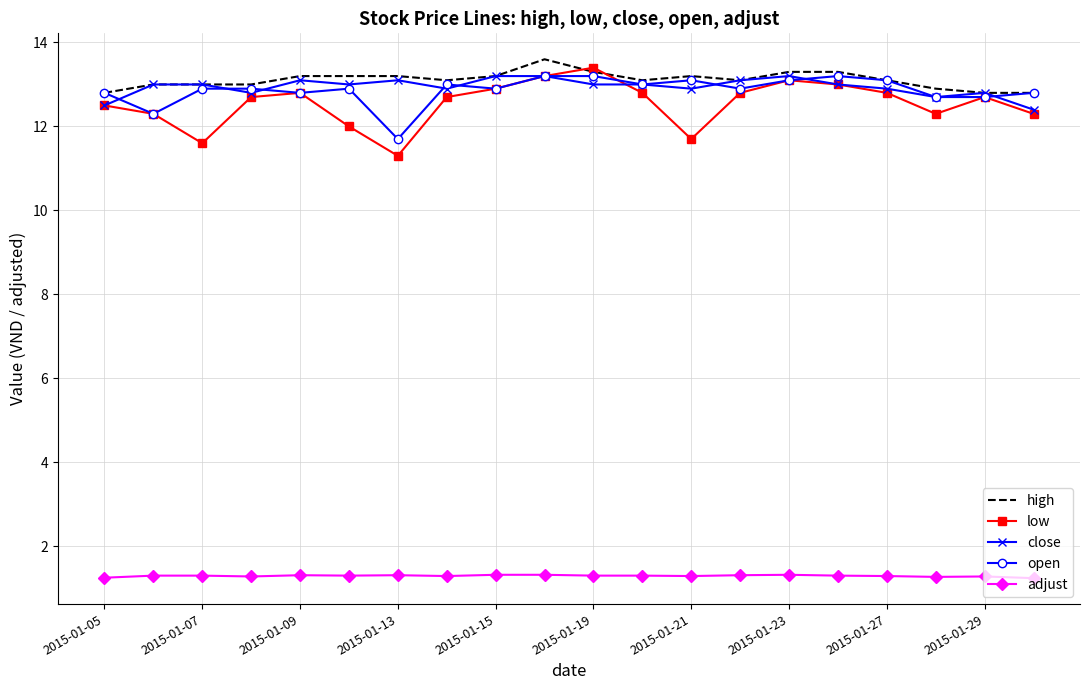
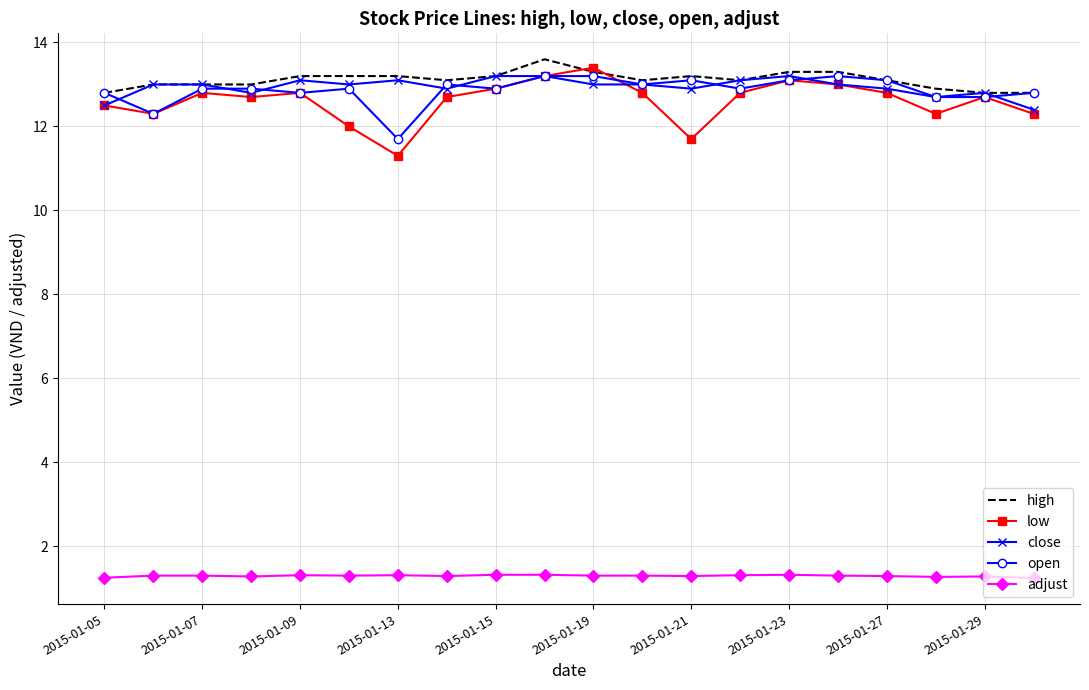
  {
    "high": {
      "2015-01-09": 13.2,
      "2015-01-13": 13.2,
      "2015-01-19": 13.3,
      "2015-01-21": 13.2,
      "2015-01-23": 13.3
    },
    "low": {
-     "2015-01-07": 11.6,
+     "2015-01-07": 12.8,
      "2015-01-13": 11.3,
      "2015-01-19": 13.4,
      "2015-01-21": 11.7,
      "2015-01-27": 12.8
    },
    "adjust": {
      "2015-01-05": 1.3,
      "2015-01-07": 1.3,
      "2015-01-09": 1.3,
      "2015-01-13": 1.3,
      "2015-01-15": 1.3,
      "2015-01-19": 1.3,
      "2015-01-21": 1.3,
      "2015-01-23": 1.3,
      "2015-01-27": 1.3
    }
  }
